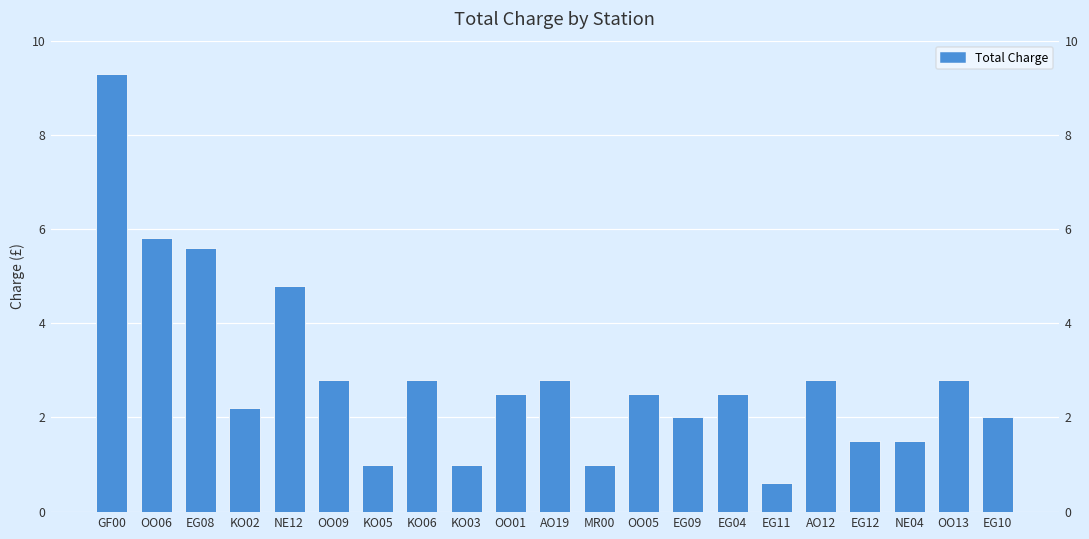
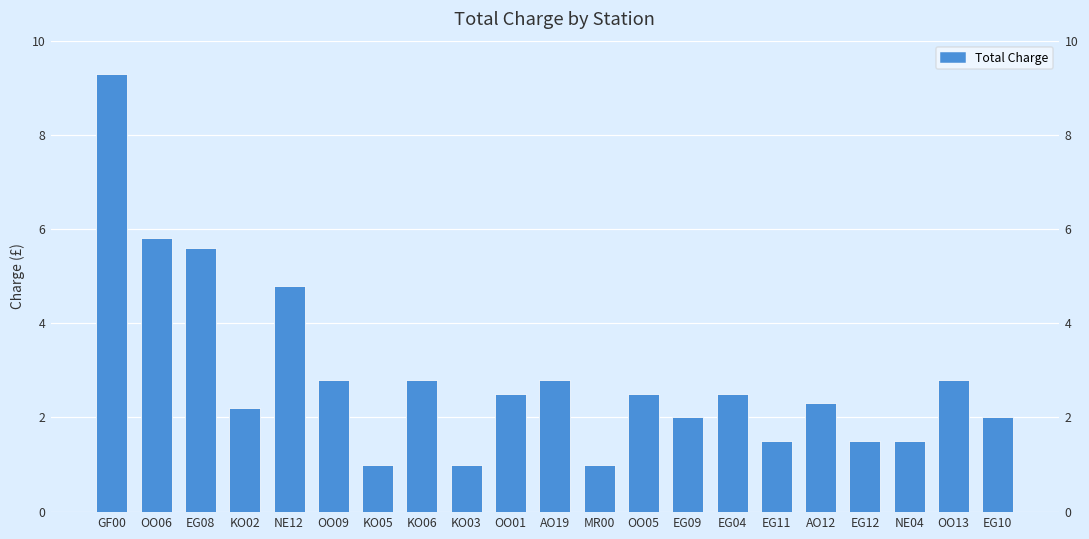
  {
    "GF00": 9.3,
    "OO06": 5.8,
    "EG08": 5.6,
    "KO02": 2.2,
    "NE12": 4.8,
    "OO09": 2.8,
    "KO05": 1.0,
    "KO06": 2.8,
    "KO03": 1.0,
    "OO01": 2.5,
    "AO19": 2.8,
    "MR00": 1.0,
    "OO05": 2.5,
    "EG09": 2.0,
    "EG04": 2.5,
-   "EG11": 0.6,
-   "AO12": 2.8,
+   "EG11": 1.5,
+   "AO12": 2.3,
    "EG12": 1.5,
    "NE04": 1.5,
    "OO13": 2.8,
    "EG10": 2.0
  }
